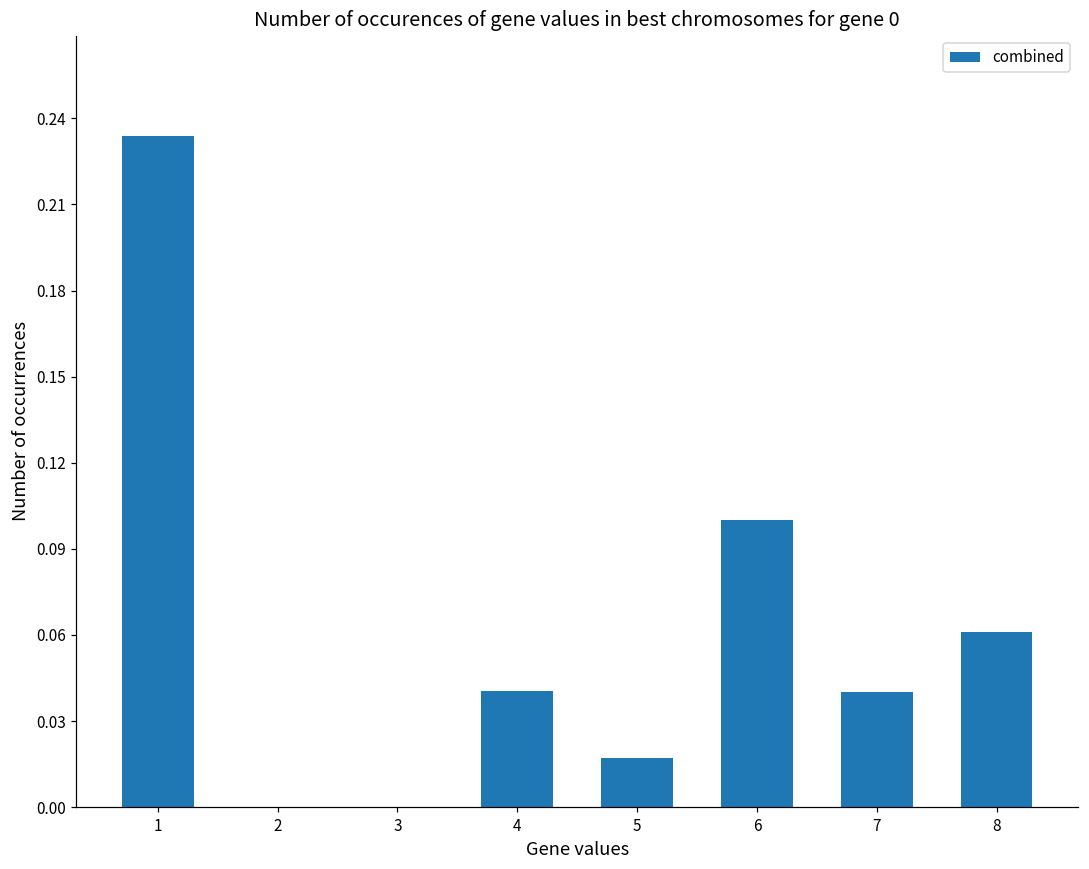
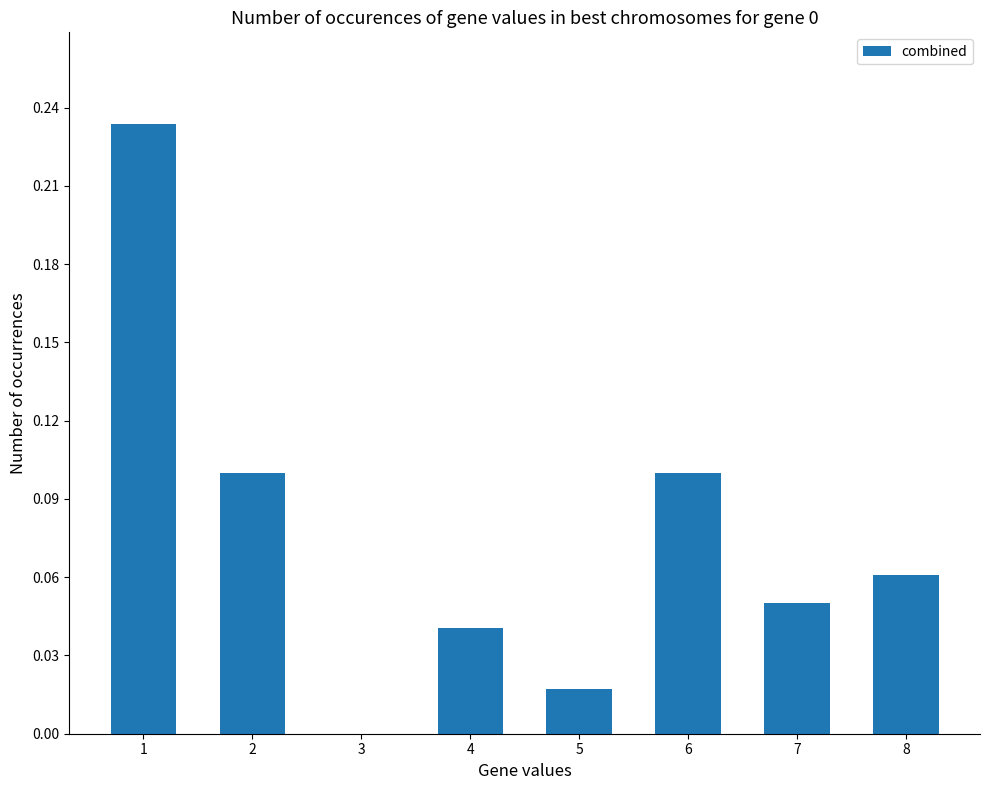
  {
    "1": 0.234,
-   "2": 0.0,
+   "2": 0.1,
    "3": 0.00,
    "4": 0.04,
    "5": 0.017,
    "6": 0.10,
-   "7": 0.04,
+   "7": 0.05,
    "8": 0.06
  }
